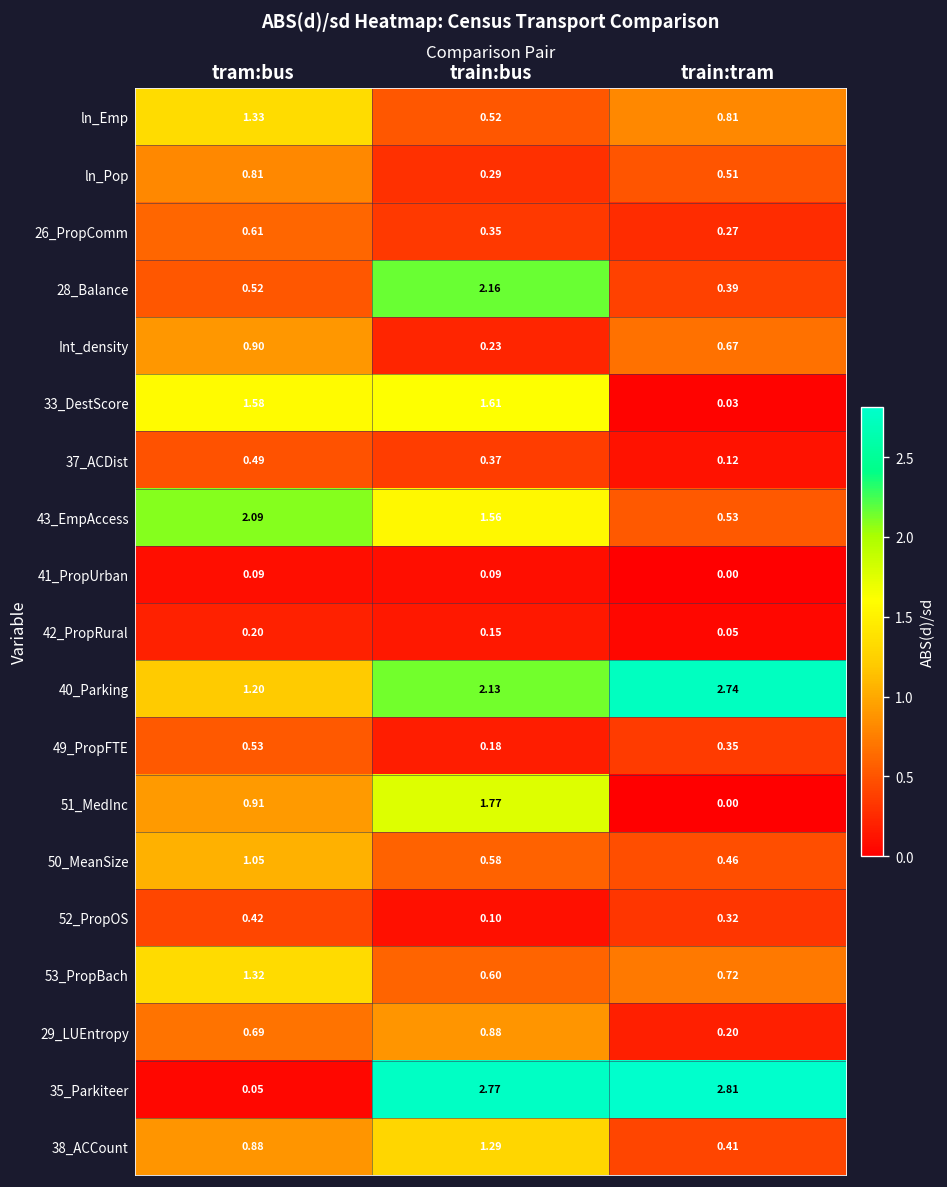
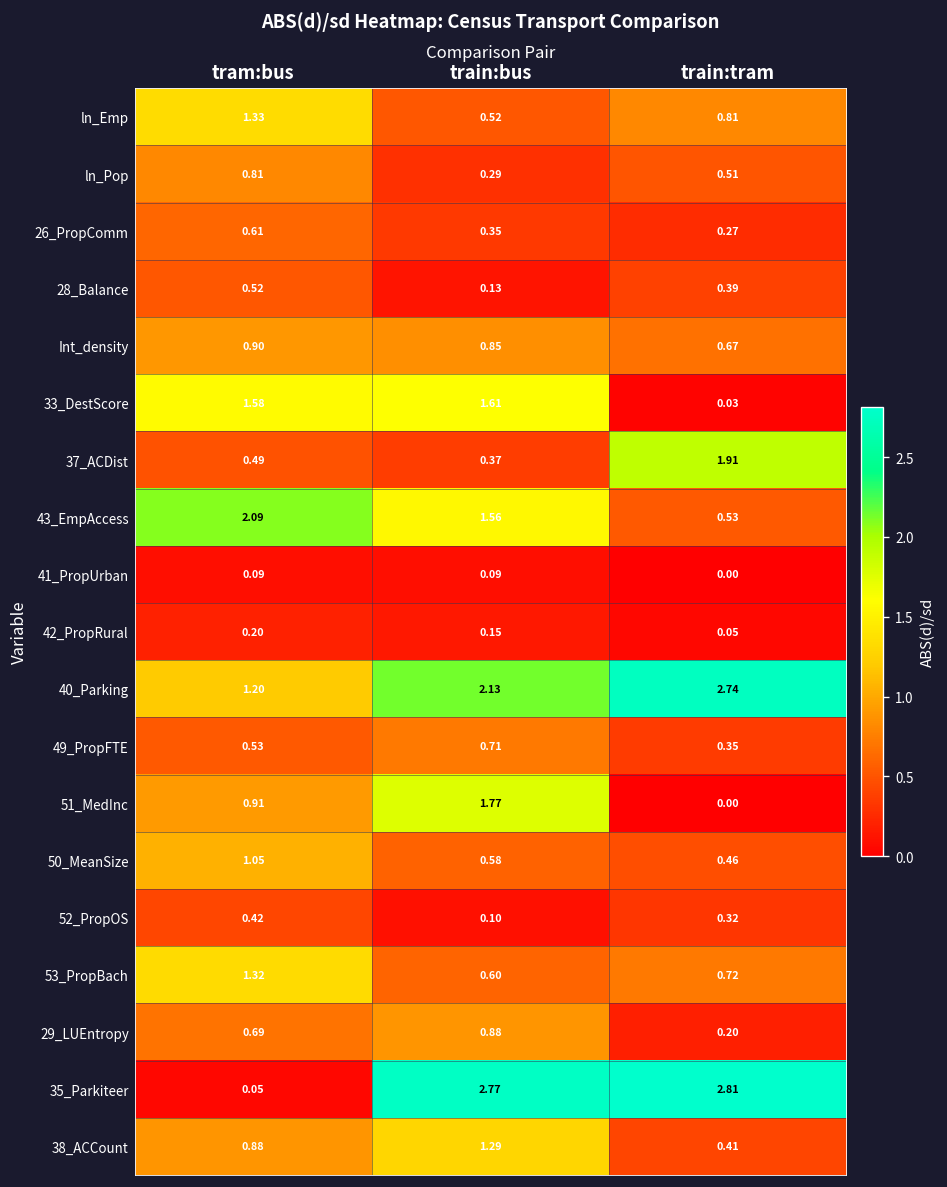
  {
    "ln_Emp": {
      "tram:bus": 1.33,
      "train:bus": 0.52,
      "train:tram": 0.81
    },
    "ln_Pop": {
      "tram:bus": 0.81,
      "train:bus": 0.29,
      "train:tram": 0.51
    },
    "26_PropComm": {
      "tram:bus": 0.61,
      "train:bus": 0.35,
      "train:tram": 0.27
    },
    "28_Balance": {
      "tram:bus": 0.52,
-     "train:bus": 2.16,
+     "train:bus": 0.13,
      "train:tram": 0.39
    },
    "Int_density": {
      "tram:bus": 0.90,
-     "train:bus": 0.23,
+     "train:bus": 0.85,
      "train:tram": 0.67
    },
    "33_DestScore": {
      "tram:bus": 1.58,
      "train:bus": 1.61,
      "train:tram": 0.03
    },
    "37_ACDist": {
      "tram:bus": 0.49,
      "train:bus": 0.37,
-     "train:tram": 0.12
+     "train:tram": 1.91
    },
    "43_EmpAccess": {
      "tram:bus": 2.09,
      "train:bus": 1.56,
      "train:tram": 0.53
    },
    "41_PropUrban": {
      "tram:bus": 0.09,
      "train:bus": 0.09,
      "train:tram": 0.00
    },
    "42_PropRural": {
      "tram:bus": 0.20,
      "train:bus": 0.15,
      "train:tram": 0.05
    },
    "40_Parking": {
      "tram:bus": 1.20,
      "train:bus": 2.13,
      "train:tram": 2.74
    },
    "49_PropFTE": {
      "tram:bus": 0.53,
-     "train:bus": 0.18,
+     "train:bus": 0.71,
      "train:tram": 0.35
    },
    "51_MedInc": {
      "tram:bus": 0.91,
      "train:bus": 1.77,
      "train:tram": 0.00
    },
    "50_MeanSize": {
      "tram:bus": 1.05,
      "train:bus": 0.58,
      "train:tram": 0.46
    },
    "52_PropOS": {
      "tram:bus": 0.42,
      "train:bus": 0.10,
      "train:tram": 0.32
    },
    "53_PropBach": {
      "tram:bus": 1.32,
      "train:bus": 0.60,
      "train:tram": 0.72
    },
    "29_LUEntropy": {
      "tram:bus": 0.69,
      "train:bus": 0.88,
      "train:tram": 0.20
    },
    "35_Parkiteer": {
      "tram:bus": 0.05,
      "train:bus": 2.77,
      "train:tram": 2.81
    },
    "38_ACCount": {
      "tram:bus": 0.88,
      "train:bus": 1.29,
      "train:tram": 0.41
    }
  }
